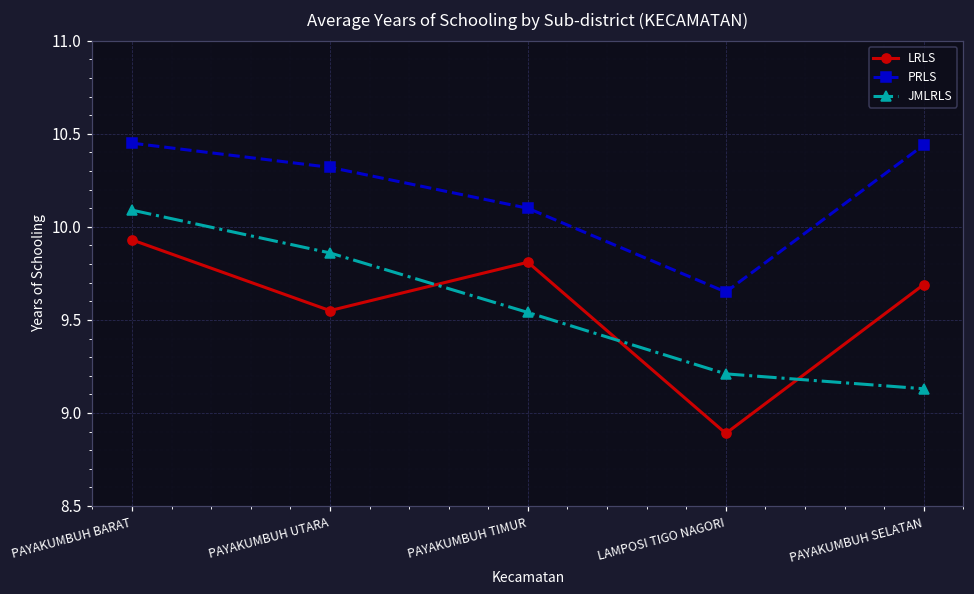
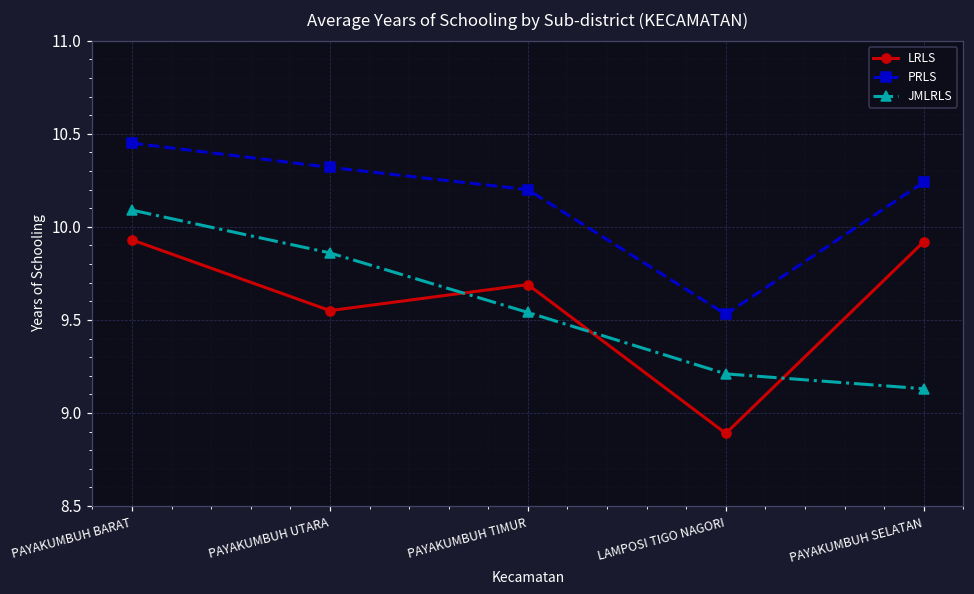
  {
    "LRLS": {
      "PAYAKUMBUH BARAT": 9.93,
      "PAYAKUMBUH UTARA": 9.55,
-     "PAYAKUMBUH TIMUR": 9.81,
+     "PAYAKUMBUH TIMUR": 9.69,
      "LAMPOSI TIGO NAGORI": 8.89,
-     "PAYAKUMBUH SELATAN": 9.69
+     "PAYAKUMBUH SELATAN": 9.92
    },
    "PRLS": {
      "PAYAKUMBUH BARAT": 10.45,
      "PAYAKUMBUH UTARA": 10.32,
-     "PAYAKUMBUH TIMUR": 10.1,
-     "LAMPOSI TIGO NAGORI": 9.65,
-     "PAYAKUMBUH SELATAN": 10.44
+     "PAYAKUMBUH TIMUR": 10.2,
+     "LAMPOSI TIGO NAGORI": 9.53,
+     "PAYAKUMBUH SELATAN": 10.24
    },
    "JMLRLS": {
      "PAYAKUMBUH BARAT": 10.09,
      "PAYAKUMBUH UTARA": 9.86,
      "PAYAKUMBUH TIMUR": 9.54,
      "LAMPOSI TIGO NAGORI": 9.21,
      "PAYAKUMBUH SELATAN": 9.13
    }
  }
